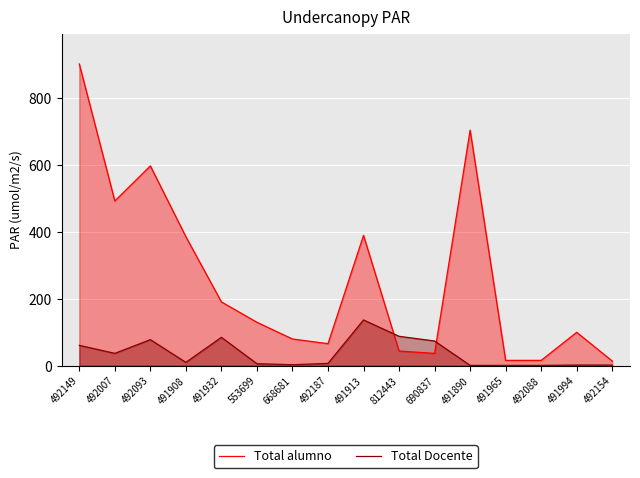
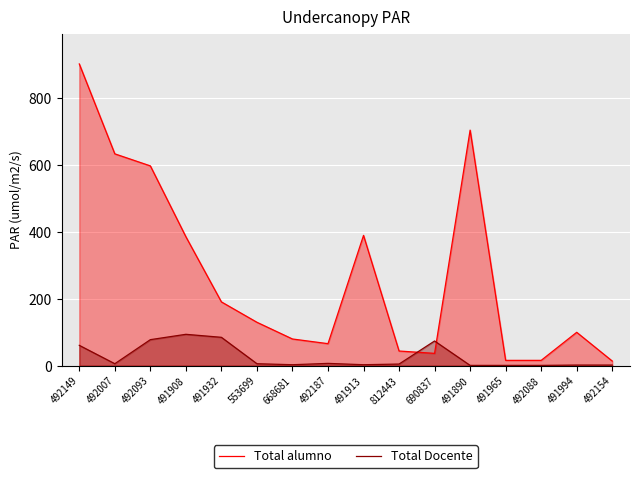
  {
    "Total alumno": {
      "492149": 900,
-     "492007": 490,
+     "492007": 630,
      "492093": 600,
      "491908": 390,
      "491932": 190,
      "553699": 130,
      "668681": 80,
      "492187": 70,
      "491913": 390,
      "812443": 40,
      "690837": 40,
      "491890": 710,
      "491965": 20,
      "492088": 20,
      "491994": 100,
      "492154": 10
    },
    "Total Docente": {
      "492149": 60,
-     "492007": 40,
+     "492007": 10,
      "492093": 80,
-     "491908": 10,
+     "491908": 90,
      "491932": 90,
      "553699": 10,
      "668681": 0,
      "492187": 10,
-     "491913": 140,
-     "812443": 90,
+     "491913": 0,
+     "812443": 10,
      "690837": 70,
      "491890": 0,
      "491965": 0,
      "492088": 0,
      "491994": 0,
      "492154": 0
    }
  }
